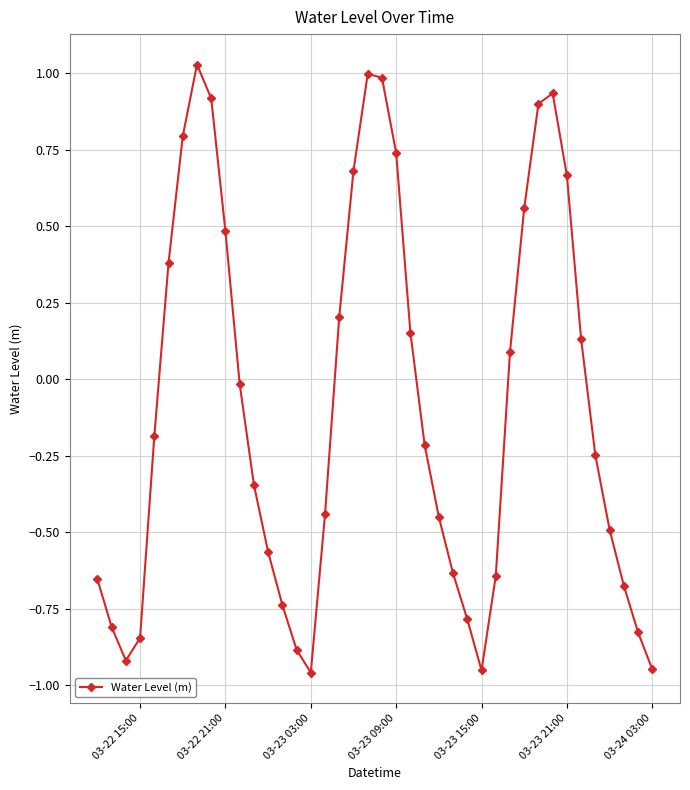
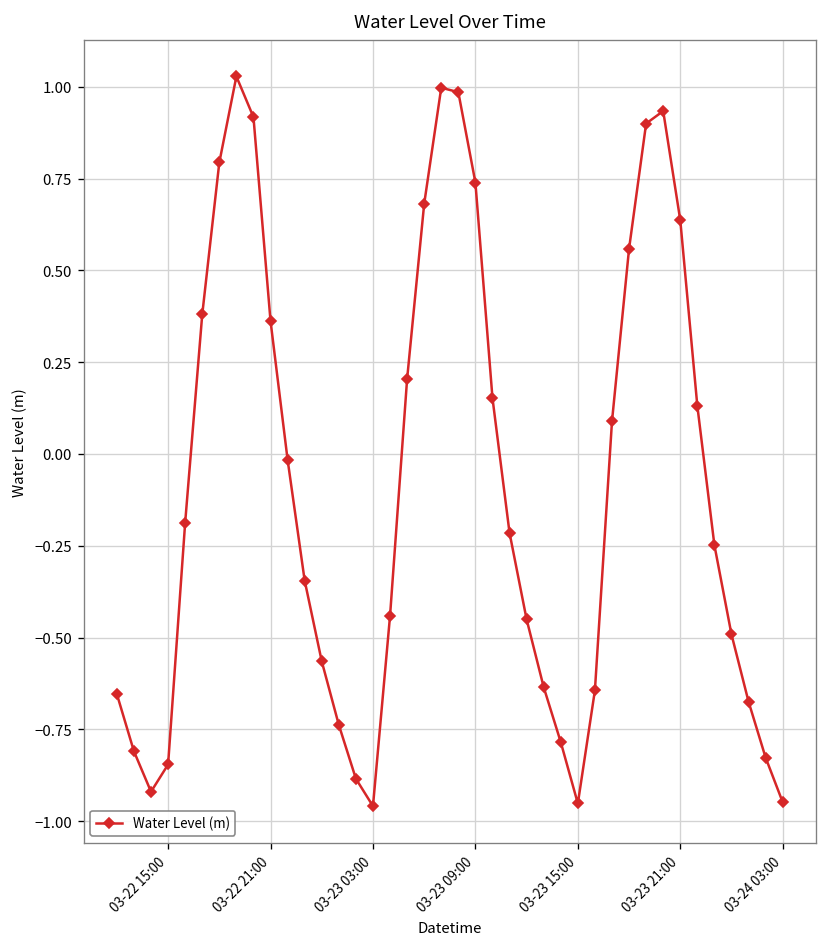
  {
    "03-22 15:00": -0.85,
-   "03-22 21:00": 0.48,
+   "03-22 21:00": 0.36,
    "03-23 03:00": -0.96,
    "03-23 09:00": 0.74,
    "03-23 15:00": -0.95,
-   "03-23 21:00": 0.67,
+   "03-23 21:00": 0.64,
    "03-24 03:00": -0.95
  }
